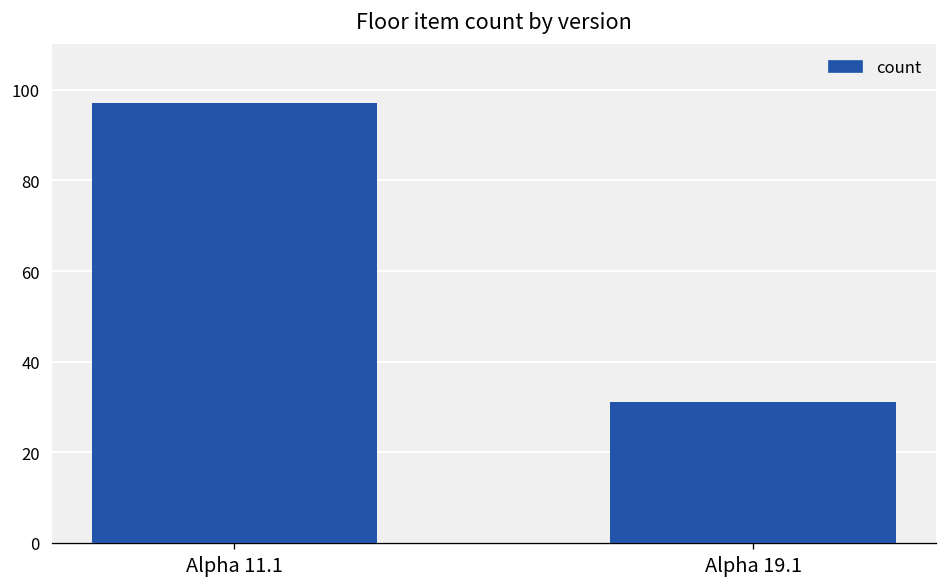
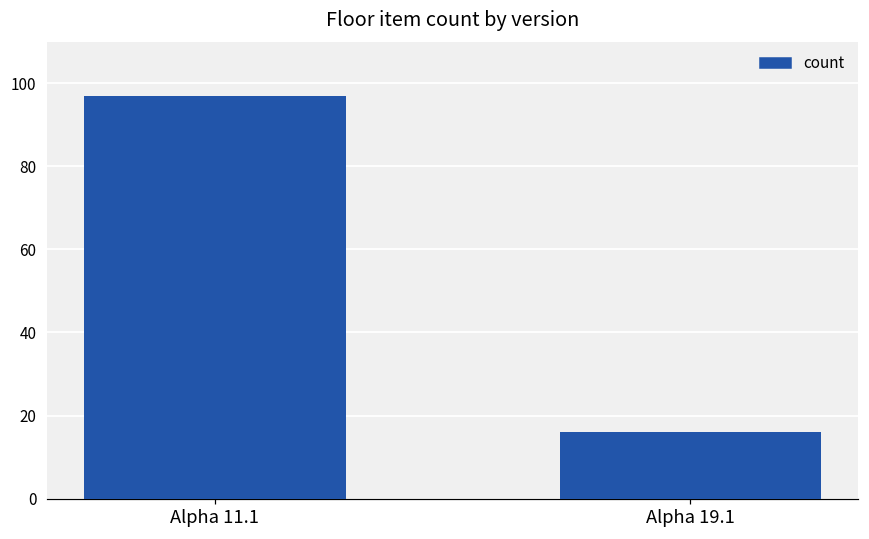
  {
    "Alpha 11.1": 97,
-   "Alpha 19.1": 31
+   "Alpha 19.1": 16
  }
